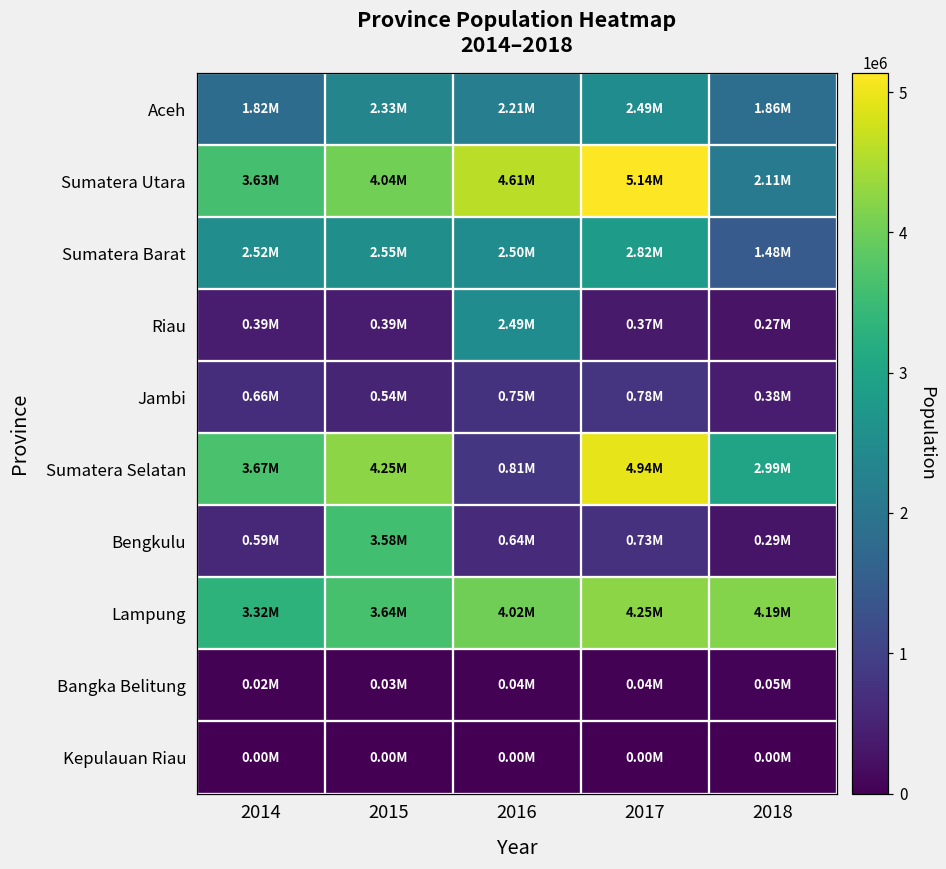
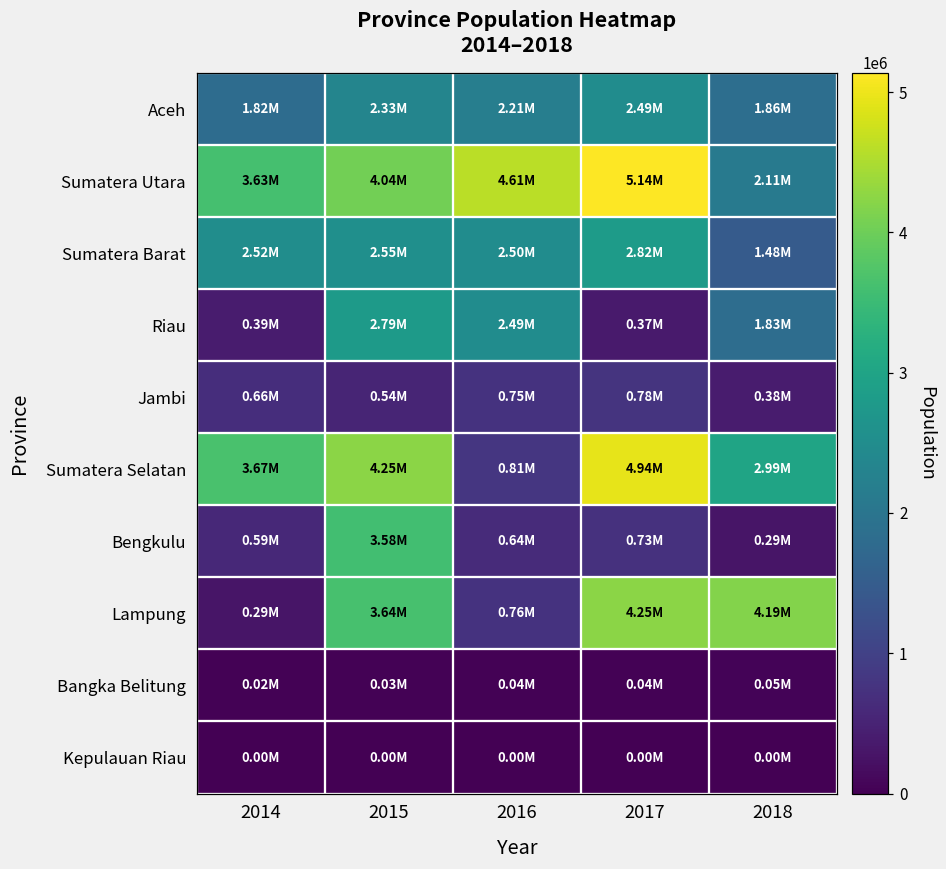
  {
    "Aceh": {
      "2014": "1.82M",
      "2015": "2.33M",
      "2016": "2.21M",
      "2017": "2.49M",
      "2018": "1.86M"
    },
    "Sumatera Utara": {
      "2014": "3.63M",
      "2015": "4.04M",
      "2016": "4.61M",
      "2017": "5.14M",
      "2018": "2.11M"
    },
    "Sumatera Barat": {
      "2014": "2.52M",
      "2015": "2.55M",
      "2016": "2.50M",
      "2017": "2.82M",
      "2018": "1.48M"
    },
    "Riau": {
      "2014": "0.39M",
-     "2015": "0.39M",
+     "2015": "2.79M",
      "2016": "2.49M",
      "2017": "0.37M",
-     "2018": "0.27M"
+     "2018": "1.83M"
    },
    "Jambi": {
      "2014": "0.66M",
      "2015": "0.54M",
      "2016": "0.75M",
      "2017": "0.78M",
      "2018": "0.38M"
    },
    "Sumatera Selatan": {
      "2014": "3.67M",
      "2015": "4.25M",
      "2016": "0.81M",
      "2017": "4.94M",
      "2018": "2.99M"
    },
    "Bengkulu": {
      "2014": "0.59M",
      "2015": "3.58M",
      "2016": "0.64M",
      "2017": "0.73M",
      "2018": "0.29M"
    },
    "Lampung": {
-     "2014": "3.32M",
+     "2014": "0.29M",
      "2015": "3.64M",
-     "2016": "4.02M",
+     "2016": "0.76M",
      "2017": "4.25M",
      "2018": "4.19M"
    },
    "Bangka Belitung": {
      "2014": "0.02M",
      "2015": "0.03M",
      "2016": "0.04M",
      "2017": "0.04M",
      "2018": "0.05M"
    },
    "Kepulauan Riau": {
      "2014": "0.00M",
      "2015": "0.00M",
      "2016": "0.00M",
      "2017": "0.00M",
      "2018": "0.00M"
    }
  }
